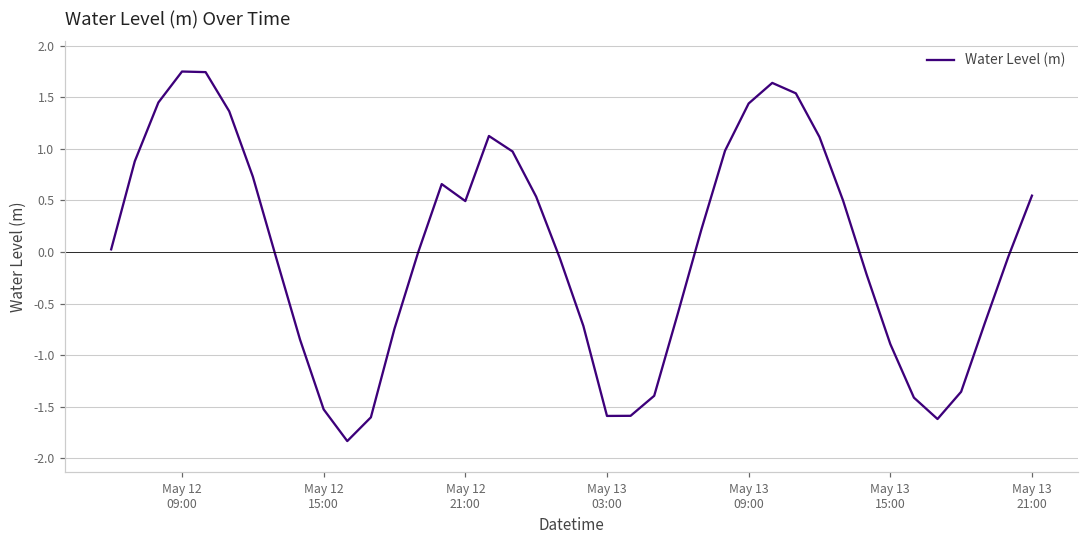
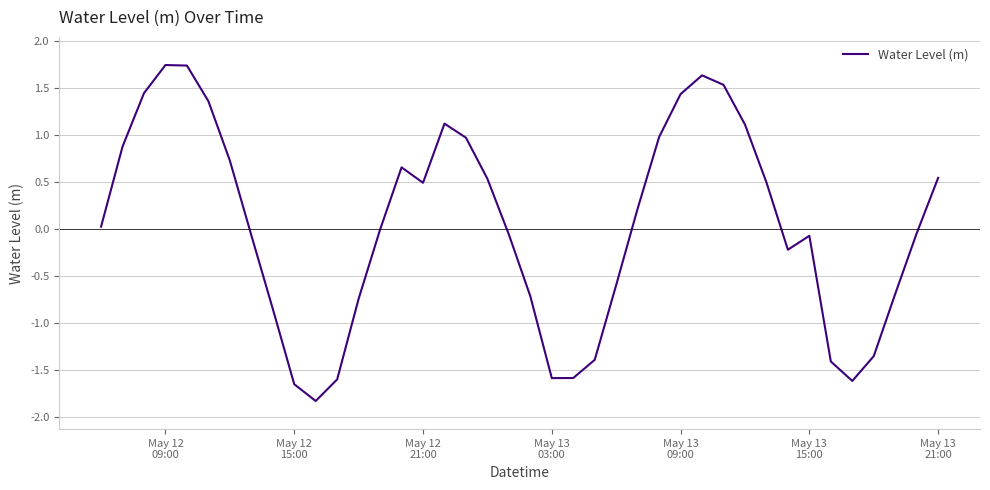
  {
    "May 12 09:00": 1.7,
-   "May 12 15:00": -1.5,
+   "May 12 15:00": -1.7,
    "May 12 21:00": 0.5,
    "May 13 03:00": -1.6,
    "May 13 09:00": 1.4,
-   "May 13 15:00": -0.9,
+   "May 13 15:00": -0.1,
    "May 13 21:00": 0.5
  }
